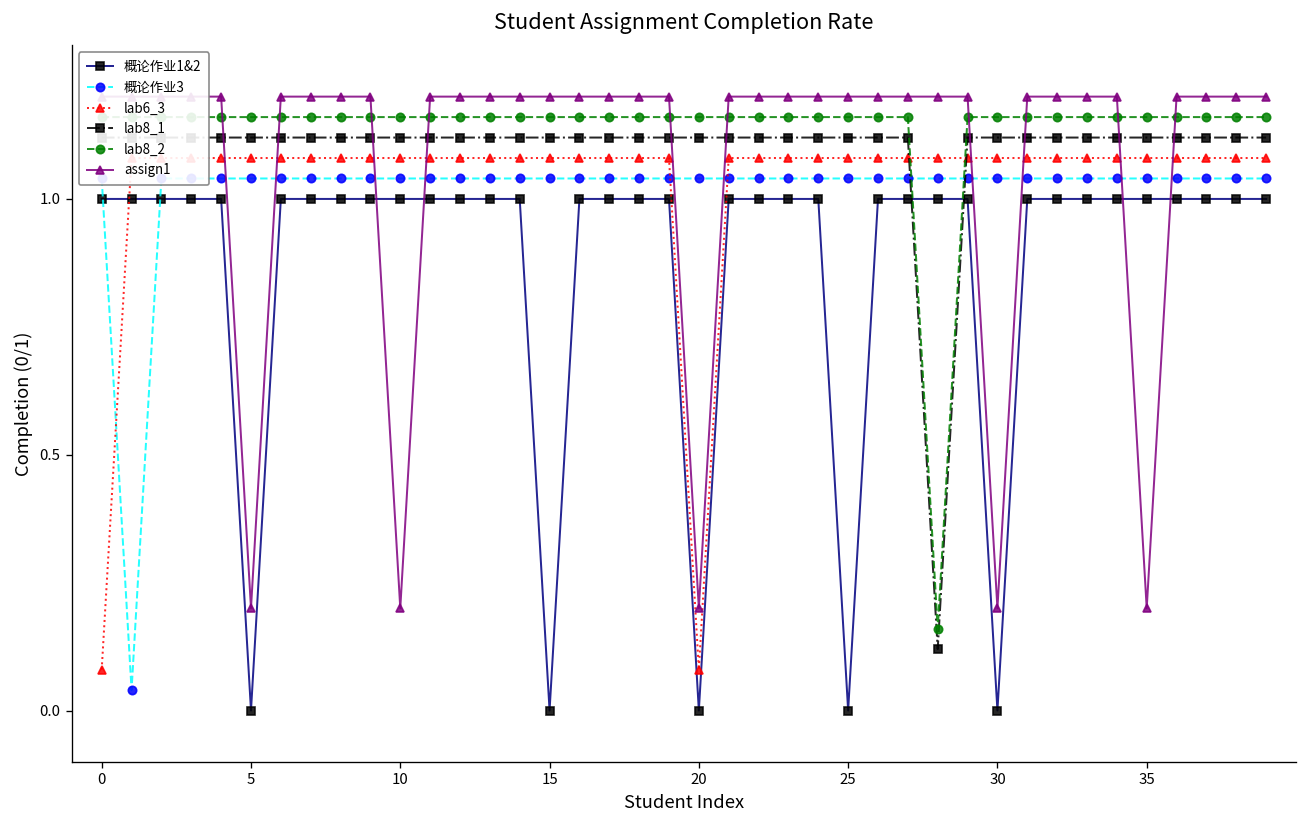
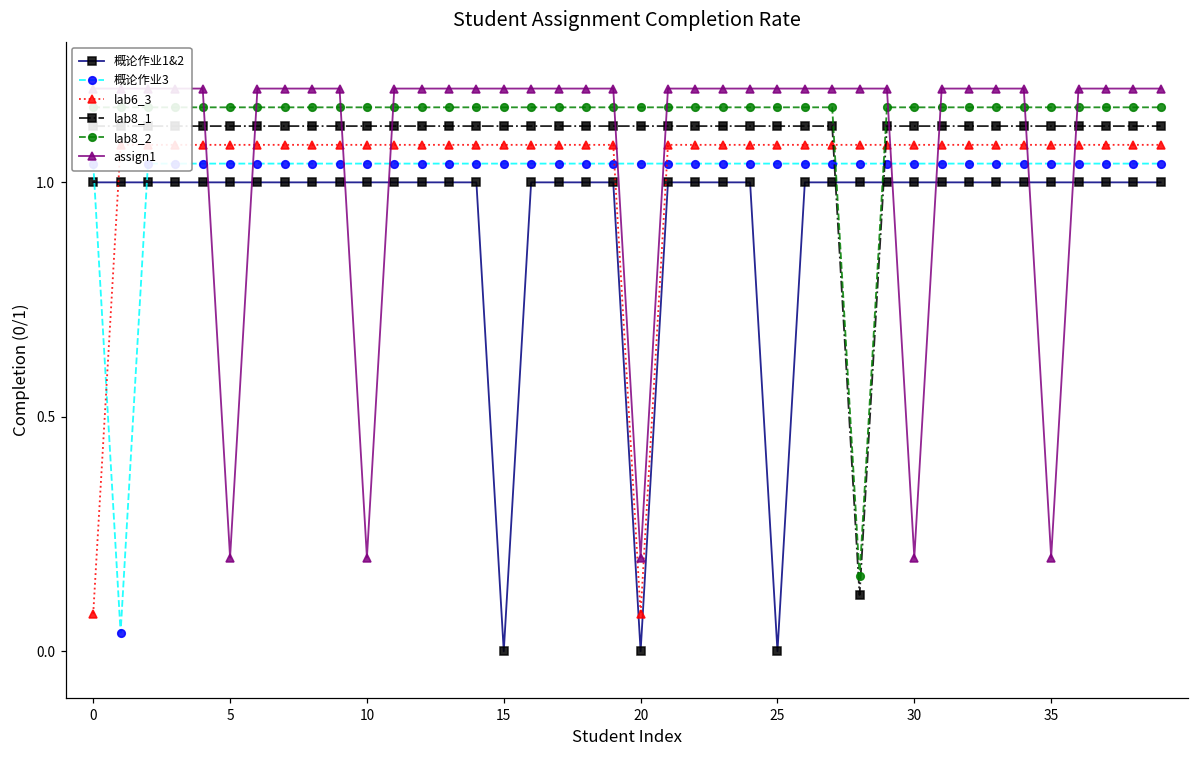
  {
    "概论作业1&2": {
      "0": 1,
-     "5": 0,
+     "5": 1,
      "10": 1,
      "15": 0,
      "20": 0,
      "25": 0,
-     "30": 0,
+     "30": 1,
      "35": 1
    },
    "概论作业3": {
      "0": 1.04,
      "5": 1.04,
      "10": 1.04,
      "15": 1.04,
      "20": 1.04,
      "25": 1.04,
      "30": 1.04,
      "35": 1.04
    },
    "lab6_3": {
      "0": 0.08,
      "5": 1.08,
      "10": 1.08,
      "15": 1.08,
      "20": 0.08,
      "25": 1.08,
      "30": 1.08,
      "35": 1.08
    },
    "lab8_1": {
      "5": 1.12,
      "10": 1.12,
      "15": 1.12,
      "20": 1.12,
      "25": 1.12,
      "30": 1.12,
      "35": 1.12
    },
    "lab8_2": {
      "5": 1.16,
      "10": 1.16,
      "15": 1.16,
      "20": 1.16,
      "25": 1.16,
      "30": 1.16,
      "35": 1.16
    },
    "assign1": {
      "5": 0.20,
      "10": 0.20,
      "15": 1.20,
      "20": 0.20,
      "25": 1.20,
      "30": 0.20,
      "35": 0.20
    }
  }
